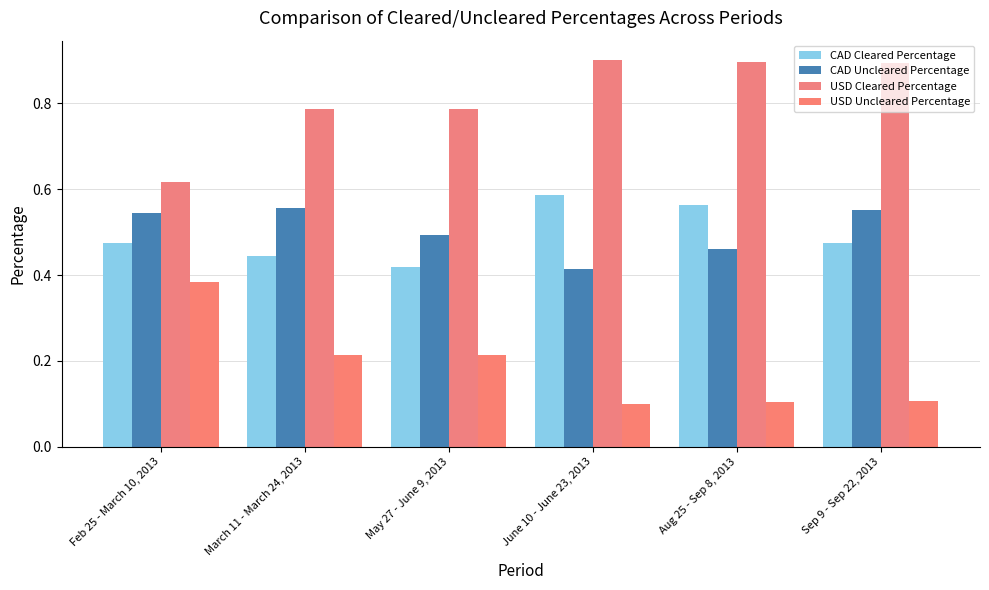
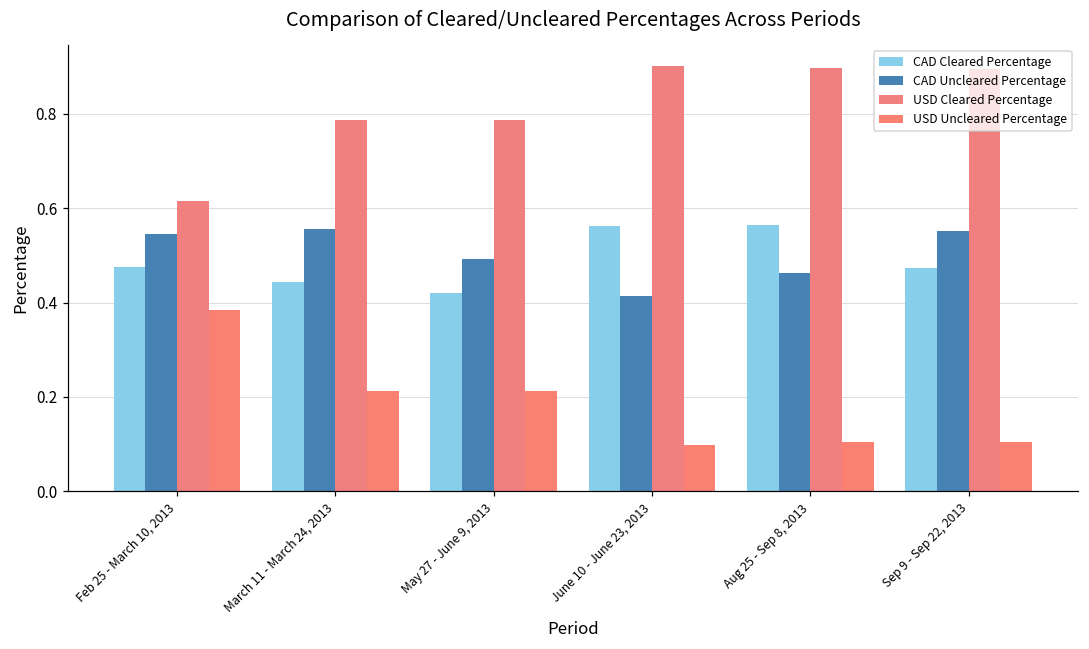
  {
    "CAD Cleared Percentage": {
      "Feb 25 - March 10, 2013": 0.48,
      "March 11 - March 24, 2013": 0.44,
      "May 27 - June 9, 2013": 0.42,
-     "June 10 - June 23, 2013": 0.59,
+     "June 10 - June 23, 2013": 0.56,
      "Aug 25 - Sep 8, 2013": 0.56,
      "Sep 9 - Sep 22, 2013": 0.47
    },
    "CAD Uncleared Percentage": {
      "Feb 25 - March 10, 2013": 0.55,
      "March 11 - March 24, 2013": 0.56,
      "May 27 - June 9, 2013": 0.49,
      "June 10 - June 23, 2013": 0.41,
      "Aug 25 - Sep 8, 2013": 0.46,
      "Sep 9 - Sep 22, 2013": 0.55
    }
  }
